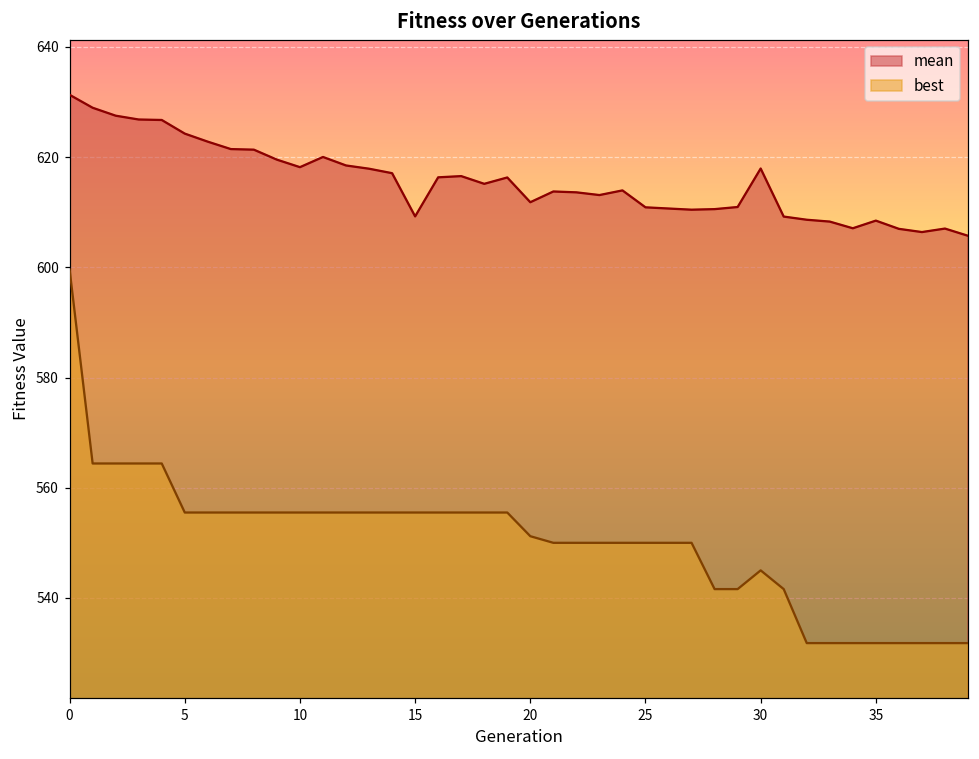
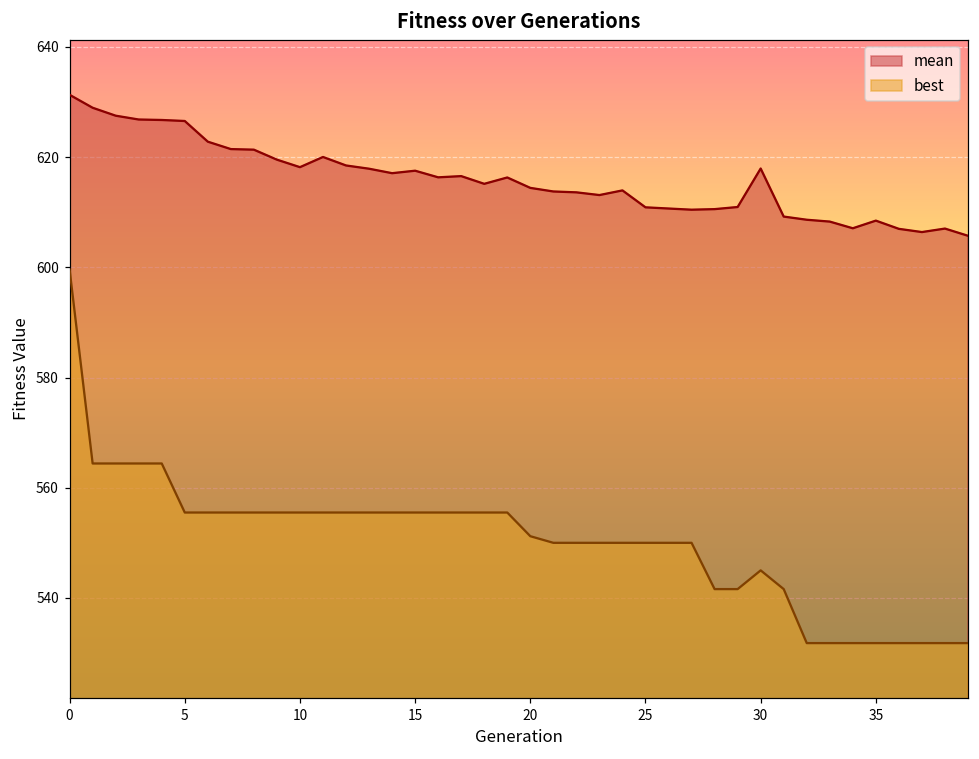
  {
    "mean": {
      "0": 631,
-     "5": 624,
+     "5": 627,
      "10": 618,
-     "15": 609,
-     "20": 612,
+     "15": 618,
+     "20": 614,
      "25": 611,
      "30": 618,
      "35": 608
    },
    "best": {
      "0": 600,
      "5": 556,
      "10": 556,
      "15": 556,
      "20": 551,
      "25": 550,
      "30": 545,
      "35": 532
    }
  }
